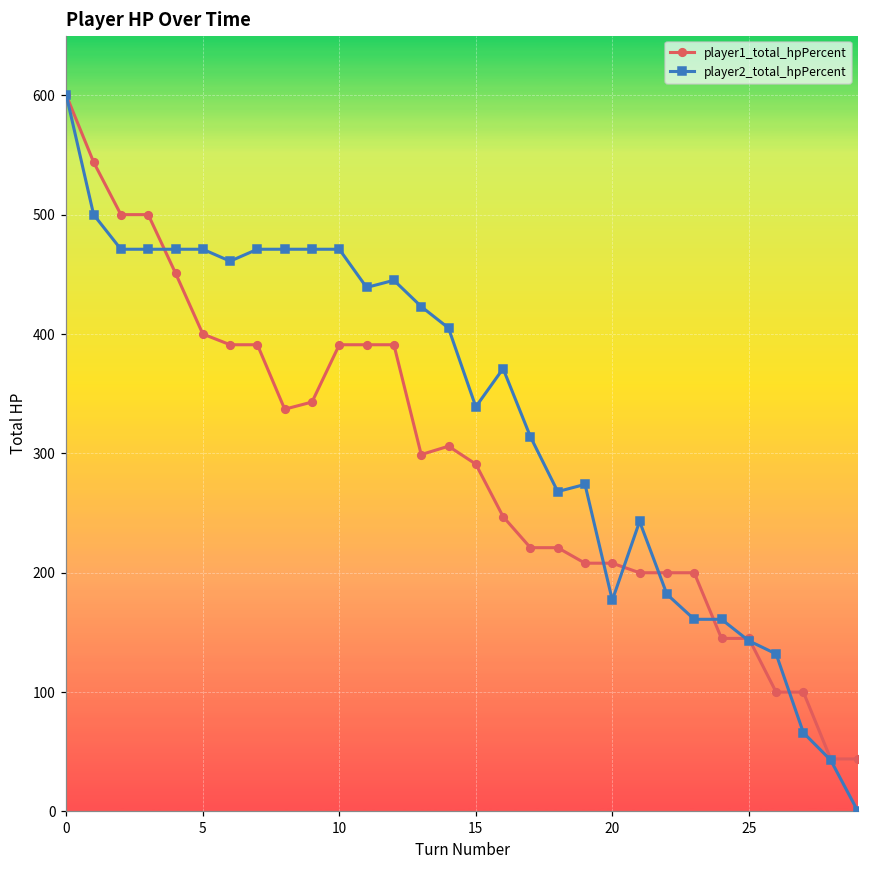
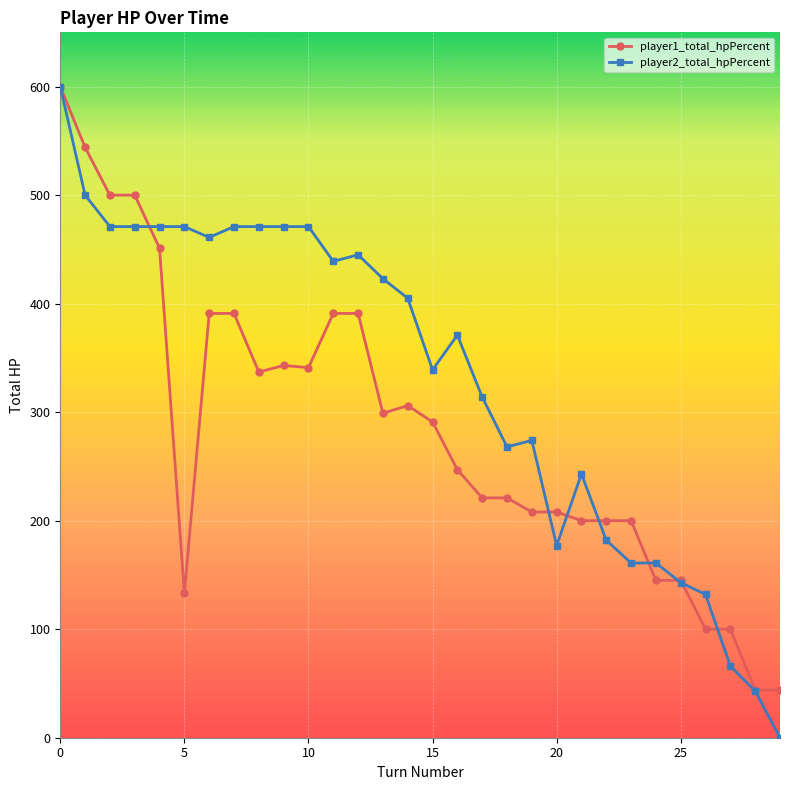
  {
    "player1_total_hpPercent": {
-     "5": 400,
-     "10": 391,
+     "5": 133,
+     "10": 341,
      "15": 291,
      "20": 208
    },
    "player2_total_hpPercent": {
      "5": 471,
      "10": 471,
      "15": 339,
      "20": 177
    }
  }
